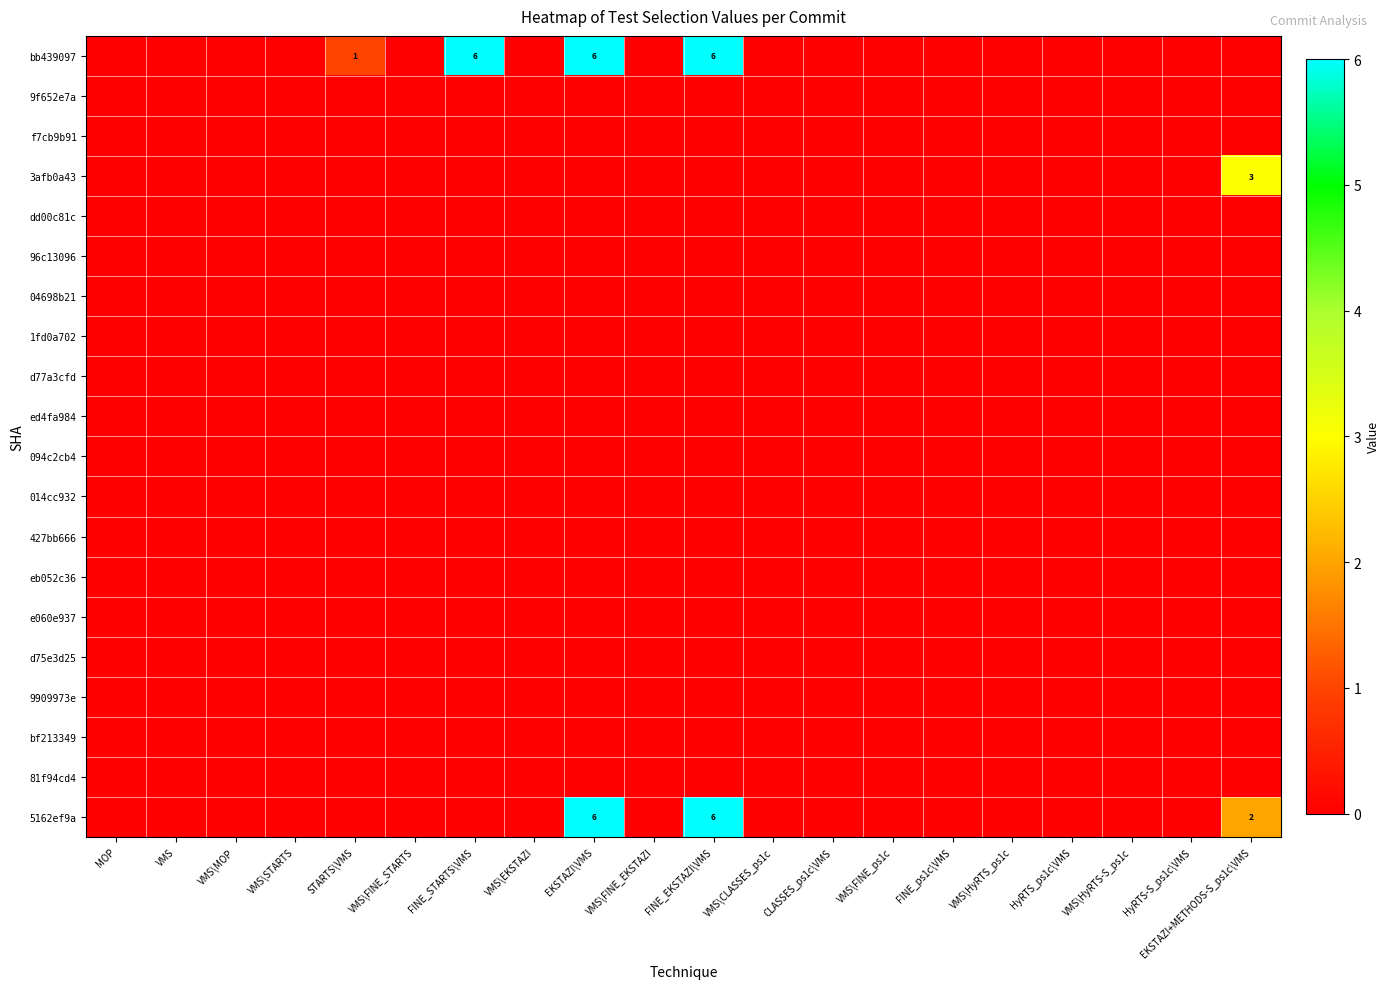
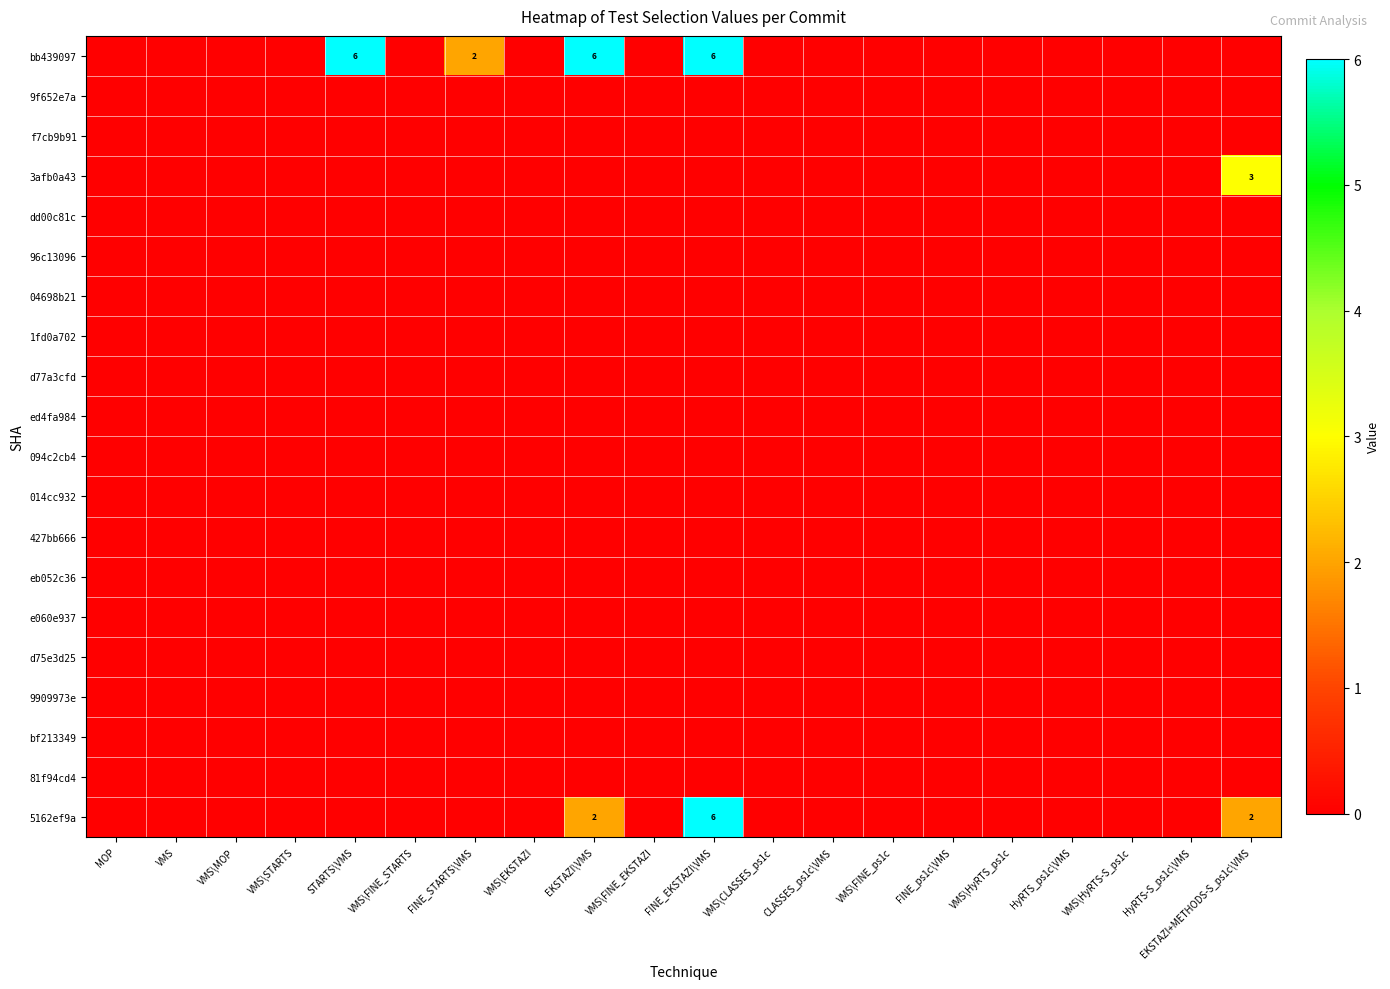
  {
    "bb439097": {
-     "STARTS\\VMS": 1,
-     "FINE_STARTS\\VMS": 6,
+     "STARTS\\VMS": 6,
+     "FINE_STARTS\\VMS": 2,
      "EKSTAZI\\VMS": 6,
      "FINE_EKSTAZI\\VMS": 6
    },
    "3afb0a43": {
      "EKSTAZI+METHODS-S_ps1c\\VMS": 3
    },
    "5162ef9a": {
-     "EKSTAZI\\VMS": 6,
+     "EKSTAZI\\VMS": 2,
      "FINE_EKSTAZI\\VMS": 6,
      "EKSTAZI+METHODS-S_ps1c\\VMS": 2
    }
  }
